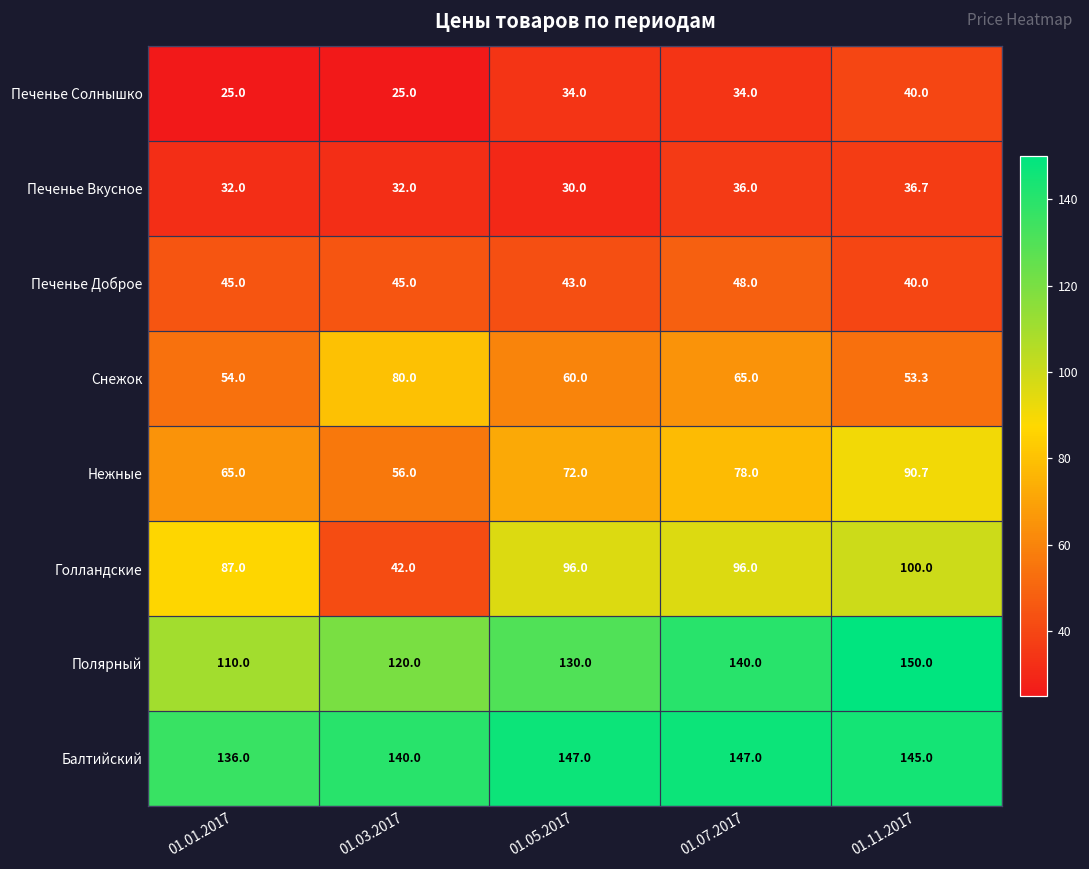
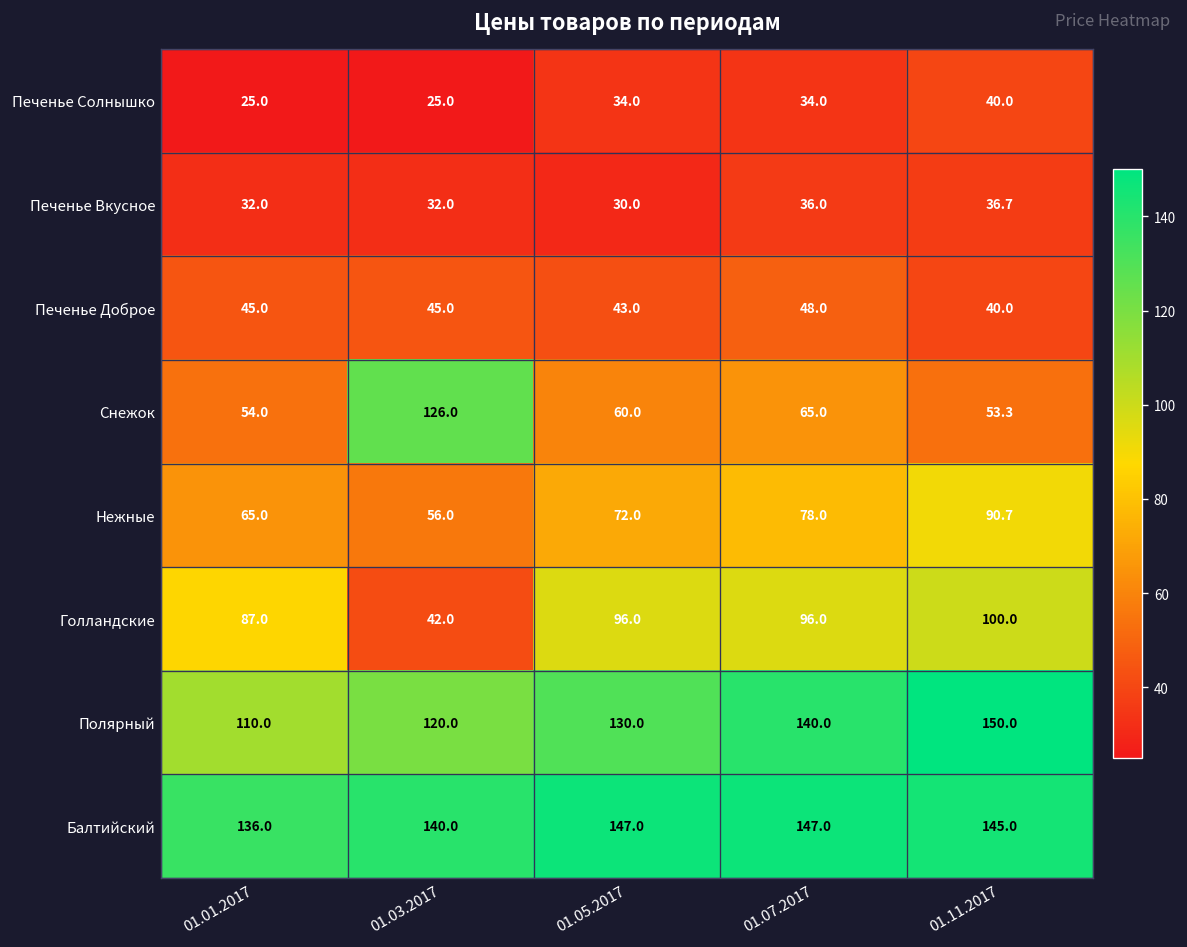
  {
    "Печенье Солнышко": {
      "01.01.2017": 25.0,
      "01.03.2017": 25.0,
      "01.05.2017": 34.0,
      "01.07.2017": 34.0,
      "01.11.2017": 40.0
    },
    "Печенье Вкусное": {
      "01.01.2017": 32.0,
      "01.03.2017": 32.0,
      "01.05.2017": 30.0,
      "01.07.2017": 36.0,
      "01.11.2017": 36.7
    },
    "Печенье Доброе": {
      "01.01.2017": 45.0,
      "01.03.2017": 45.0,
      "01.05.2017": 43.0,
      "01.07.2017": 48.0,
      "01.11.2017": 40.0
    },
    "Снежок": {
      "01.01.2017": 54.0,
-     "01.03.2017": 80.0,
+     "01.03.2017": 126.0,
      "01.05.2017": 60.0,
      "01.07.2017": 65.0,
      "01.11.2017": 53.3
    },
    "Нежные": {
      "01.01.2017": 65.0,
      "01.03.2017": 56.0,
      "01.05.2017": 72.0,
      "01.07.2017": 78.0,
      "01.11.2017": 90.7
    },
    "Голландские": {
      "01.01.2017": 87.0,
      "01.03.2017": 42.0,
      "01.05.2017": 96.0,
      "01.07.2017": 96.0,
      "01.11.2017": 100.0
    },
    "Полярный": {
      "01.01.2017": 110.0,
      "01.03.2017": 120.0,
      "01.05.2017": 130.0,
      "01.07.2017": 140.0,
      "01.11.2017": 150.0
    },
    "Балтийский": {
      "01.01.2017": 136.0,
      "01.03.2017": 140.0,
      "01.05.2017": 147.0,
      "01.07.2017": 147.0,
      "01.11.2017": 145.0
    }
  }
